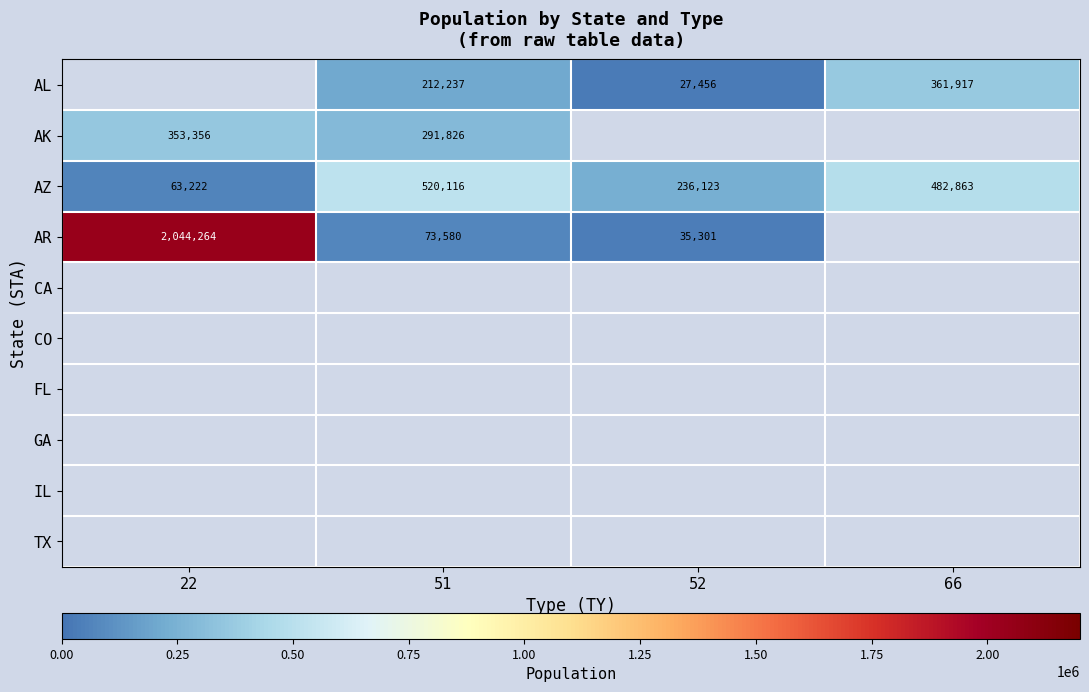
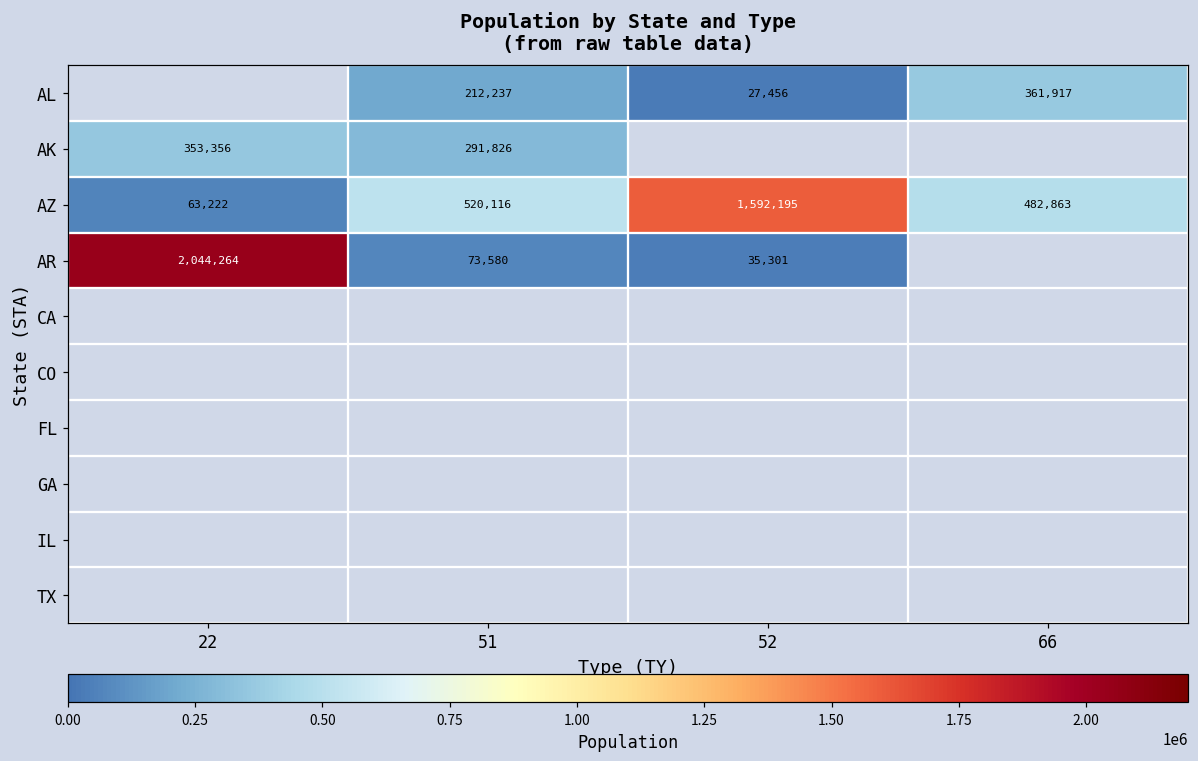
  {
    "AL": {
      "51": "212,237",
      "52": "27,456",
      "66": "361,917"
    },
    "AK": {
      "22": "353,356",
      "51": "291,826"
    },
    "AZ": {
      "22": "63,222",
      "51": "520,116",
-     "52": "236,123",
+     "52": "1,592,195",
      "66": "482,863"
    },
    "AR": {
      "22": "2,044,264",
      "51": "73,580",
      "52": "35,301"
    }
  }
